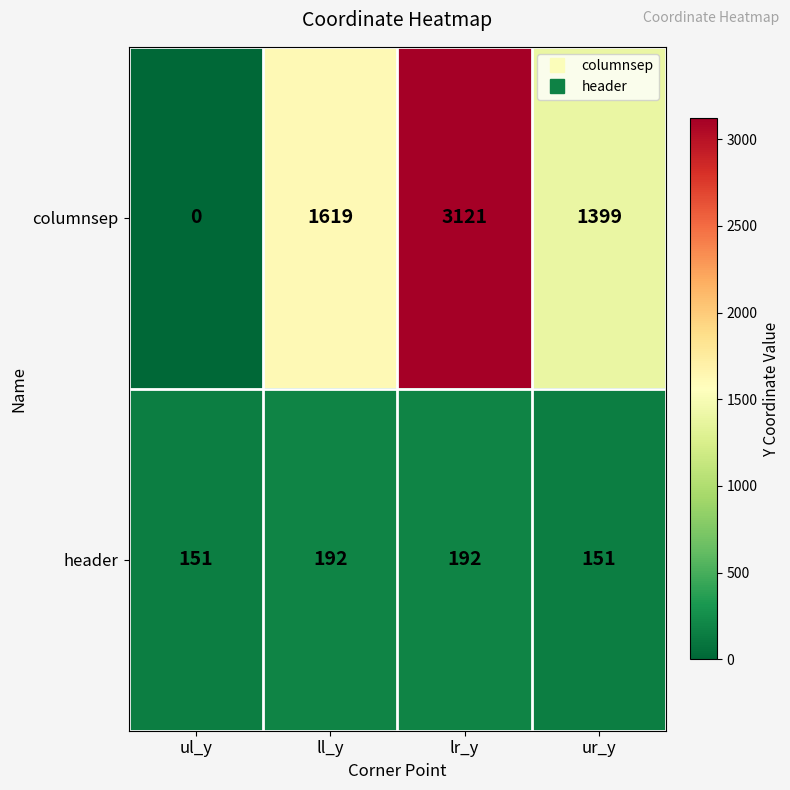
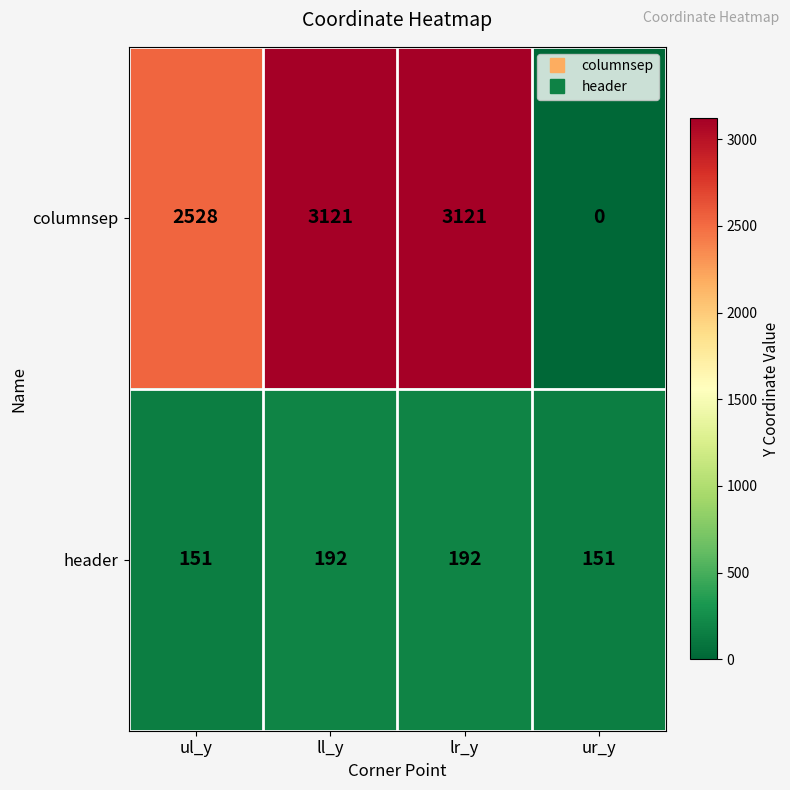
  {
    "columnsep": {
-     "ul_y": 0,
-     "ll_y": 1619,
+     "ul_y": 2528,
+     "ll_y": 3121,
      "lr_y": 3121,
-     "ur_y": 1399
+     "ur_y": 0
    },
    "header": {
      "ul_y": 151,
      "ll_y": 192,
      "lr_y": 192,
      "ur_y": 151
    }
  }
